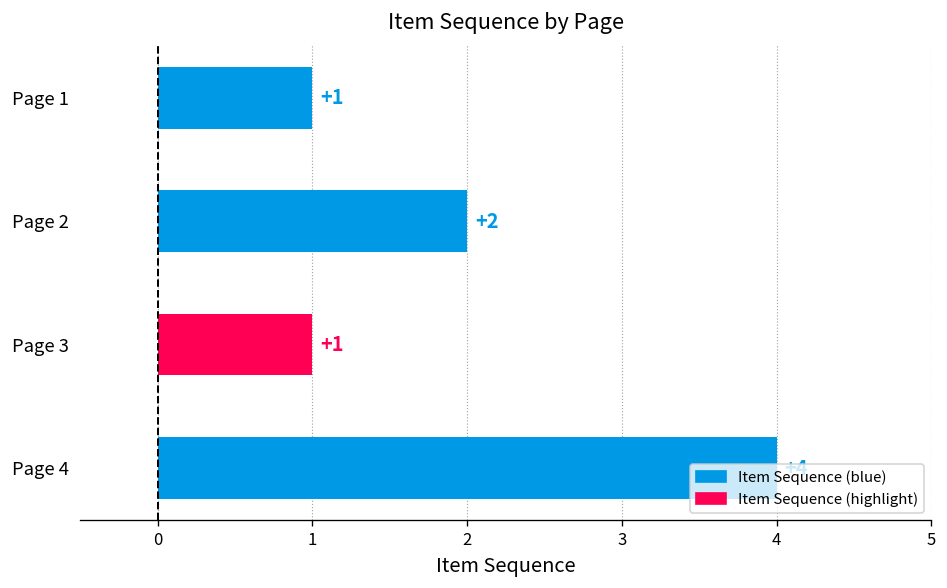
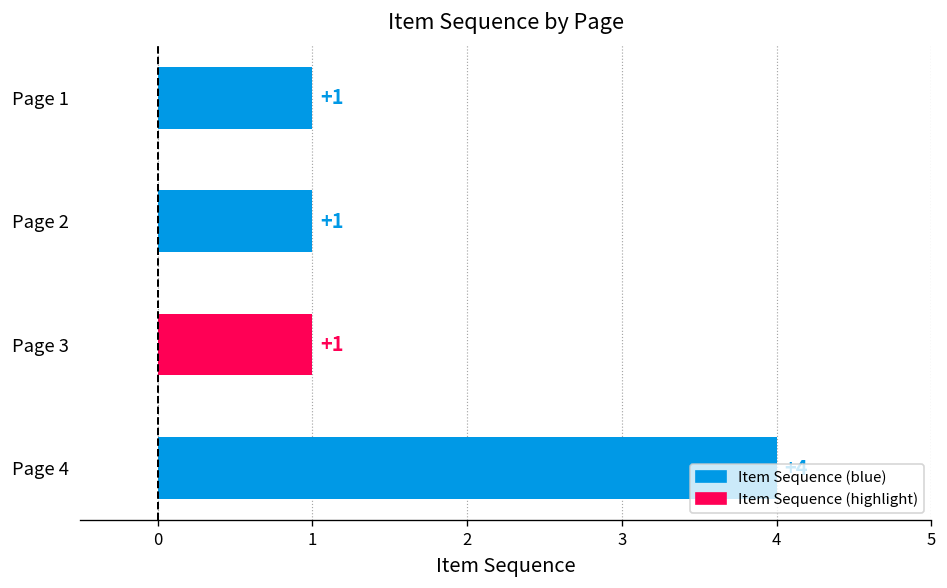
  {
    "Page 1": "+1",
-   "Page 2": "+2",
+   "Page 2": "+1",
    "Page 3": "+1"
  }
